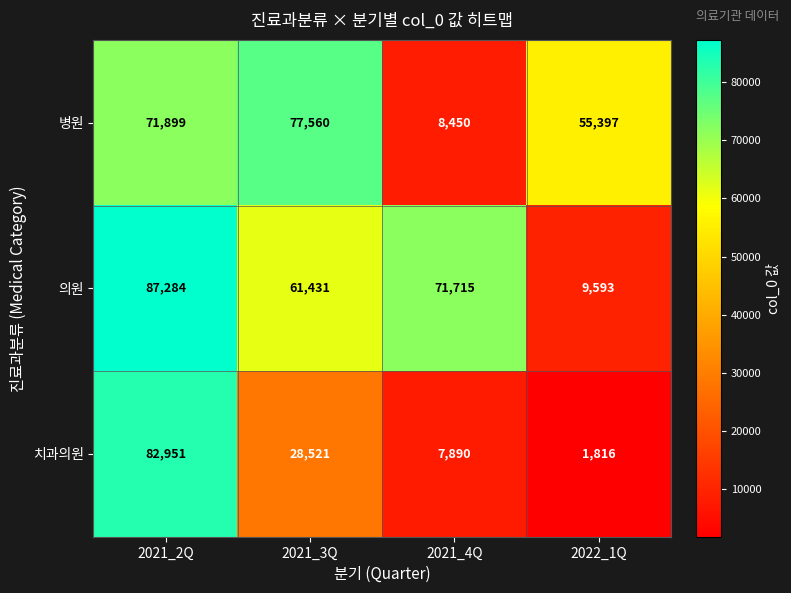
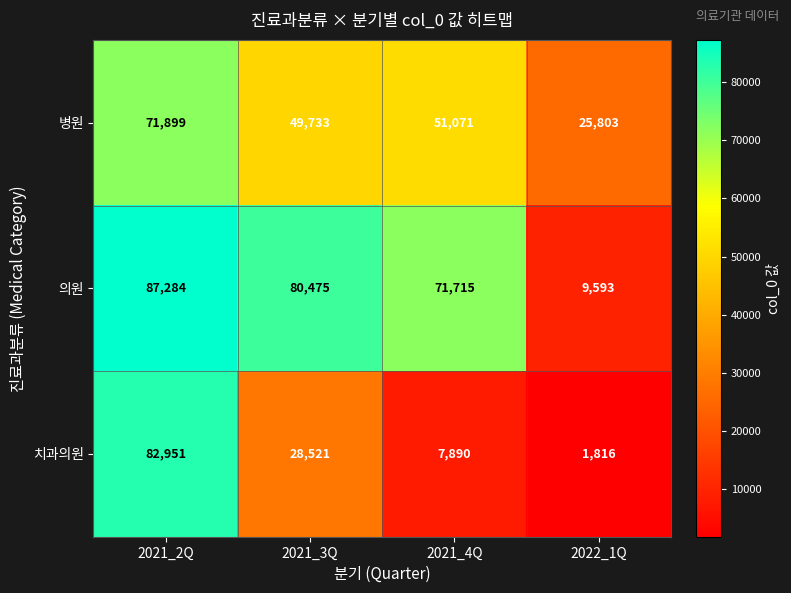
  {
    "병원": {
      "2021_2Q": "71,899",
-     "2021_3Q": "77,560",
-     "2021_4Q": "8,450",
-     "2022_1Q": "55,397"
+     "2021_3Q": "49,733",
+     "2021_4Q": "51,071",
+     "2022_1Q": "25,803"
    },
    "의원": {
      "2021_2Q": "87,284",
-     "2021_3Q": "61,431",
+     "2021_3Q": "80,475",
      "2021_4Q": "71,715",
      "2022_1Q": "9,593"
    },
    "치과의원": {
      "2021_2Q": "82,951",
      "2021_3Q": "28,521",
      "2021_4Q": "7,890",
      "2022_1Q": "1,816"
    }
  }
